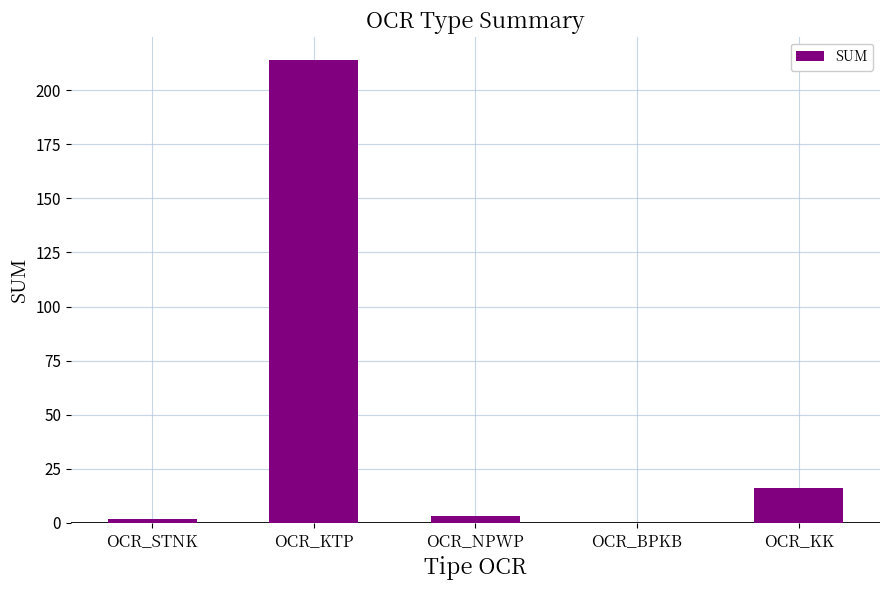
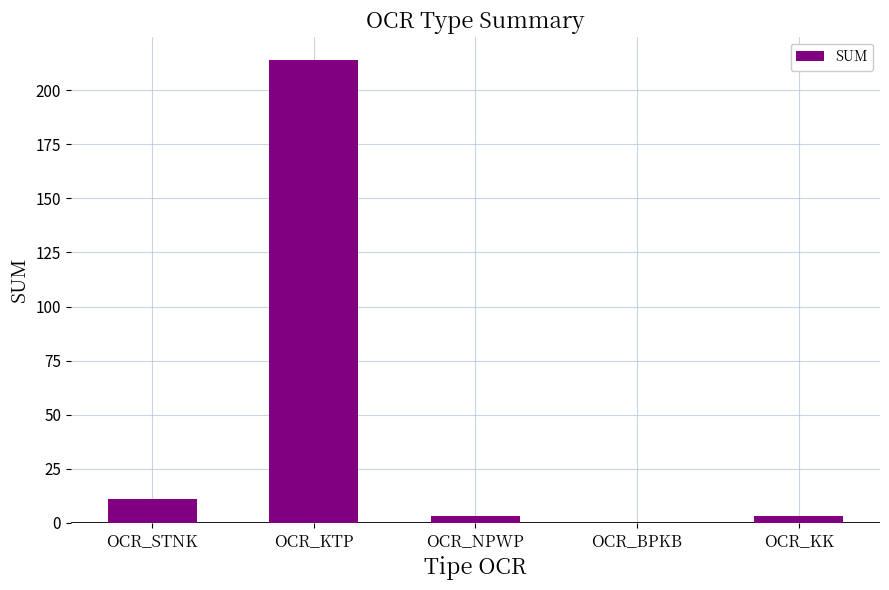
  {
-   "OCR_STNK": 2,
+   "OCR_STNK": 11,
    "OCR_KTP": 214,
    "OCR_NPWP": 3,
    "OCR_BPKB": 0,
-   "OCR_KK": 16
+   "OCR_KK": 3
  }
